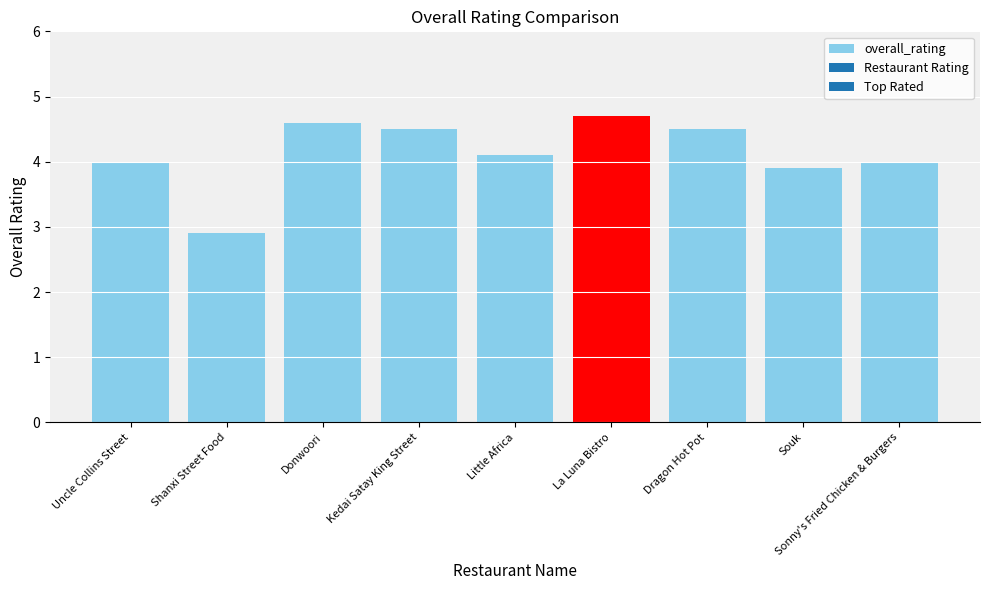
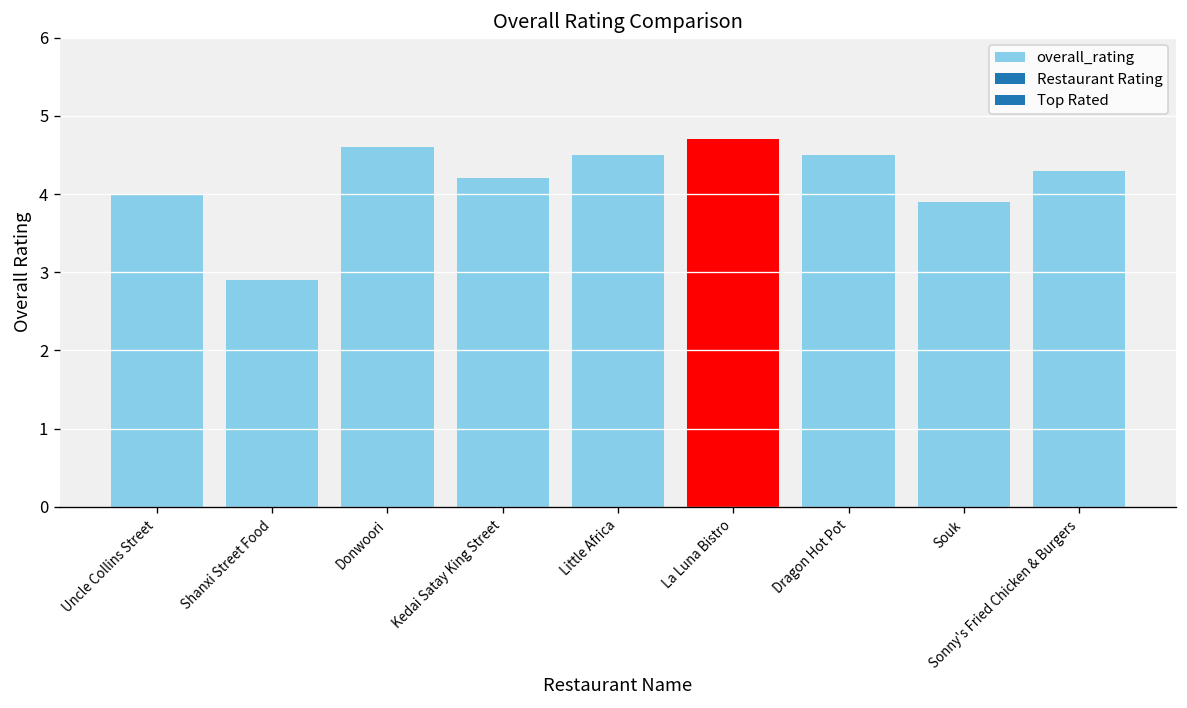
  {
    "Uncle Collins Street": 4.0,
    "Shanxi Street Food": 2.9,
    "Donwoori": 4.6,
-   "Kedai Satay King Street": 4.5,
-   "Little Africa": 4.1,
+   "Kedai Satay King Street": 4.2,
+   "Little Africa": 4.5,
    "La Luna Bistro": 4.7,
    "Dragon Hot Pot": 4.5,
    "Souk": 3.9,
-   "Sonny's Fried Chicken & Burgers": 4.0
+   "Sonny's Fried Chicken & Burgers": 4.3
  }
